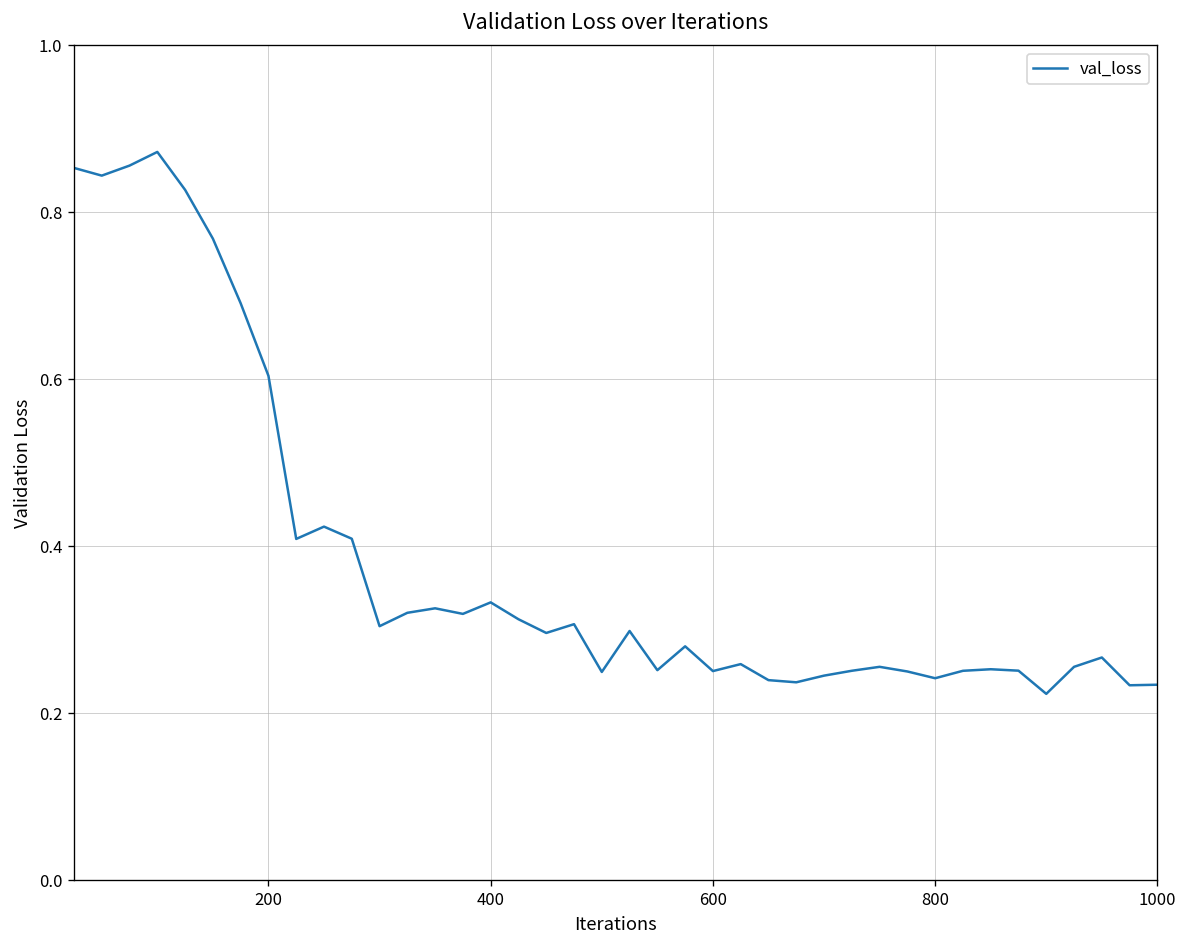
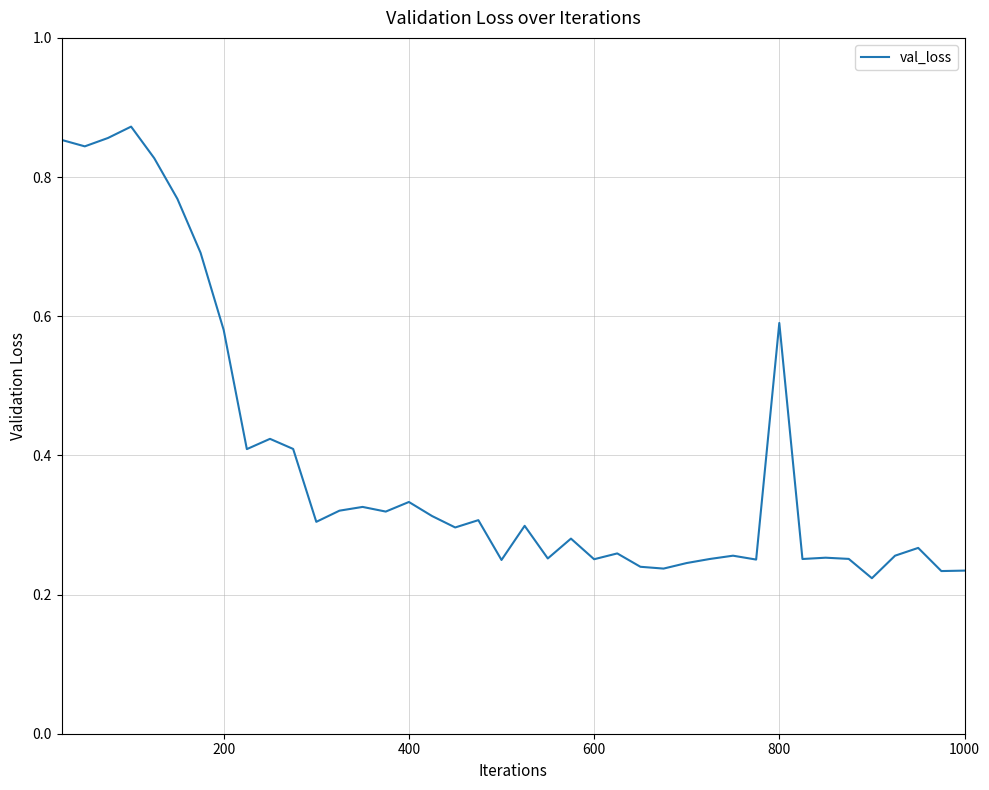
  {
-   "200": 0.60,
+   "200": 0.58,
    "400": 0.33,
    "600": 0.25,
-   "800": 0.24,
+   "800": 0.59,
    "1000": 0.23
  }
